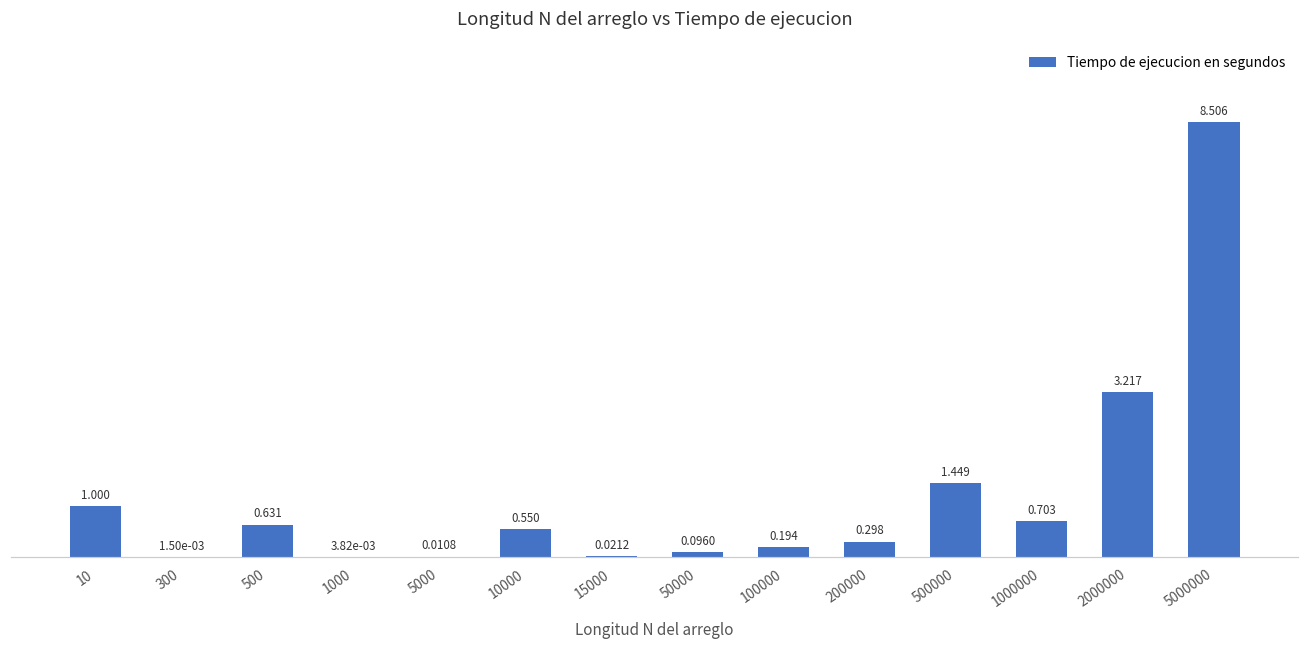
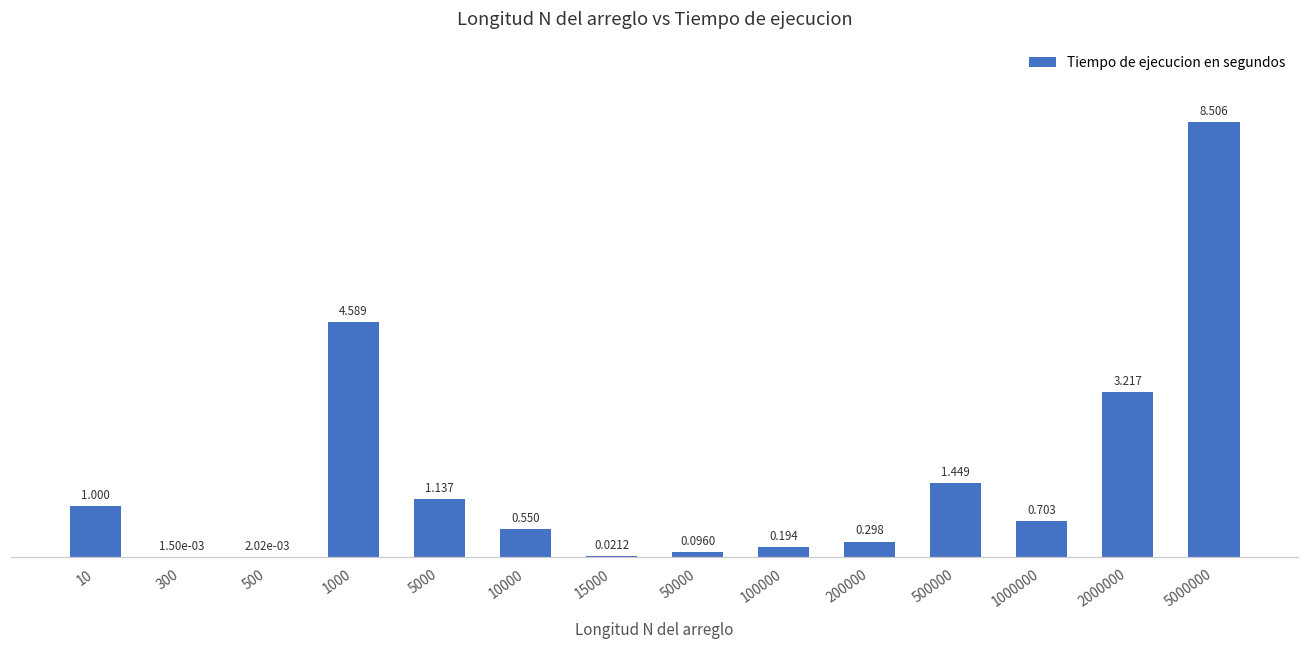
  {
    "10": "1.000",
    "300": "1.50e-03",
-   "500": "0.631",
-   "1000": "3.82e-03",
-   "5000": "0.0108",
+   "500": "2.02e-03",
+   "1000": "4.589",
+   "5000": "1.137",
    "10000": "0.550",
    "15000": "0.0212",
    "50000": "0.0960",
    "100000": "0.194",
    "200000": "0.298",
    "500000": "1.449",
    "1000000": "0.703",
    "2000000": "3.217",
    "5000000": "8.506"
  }
